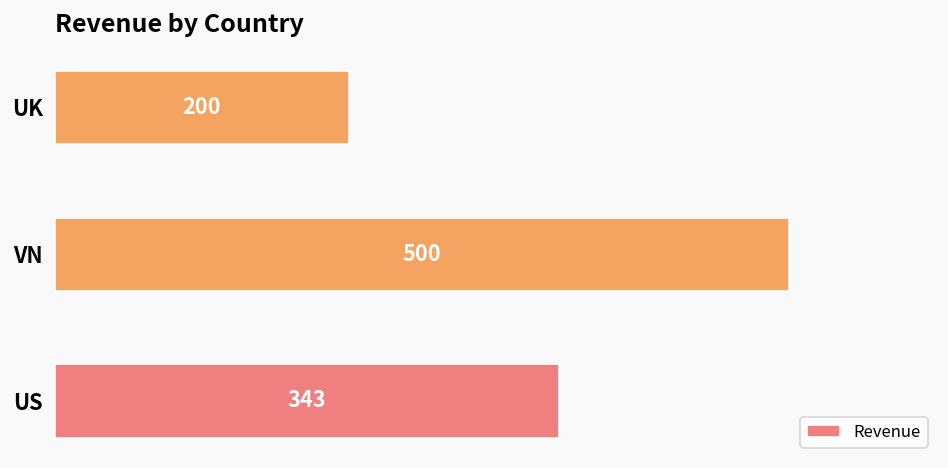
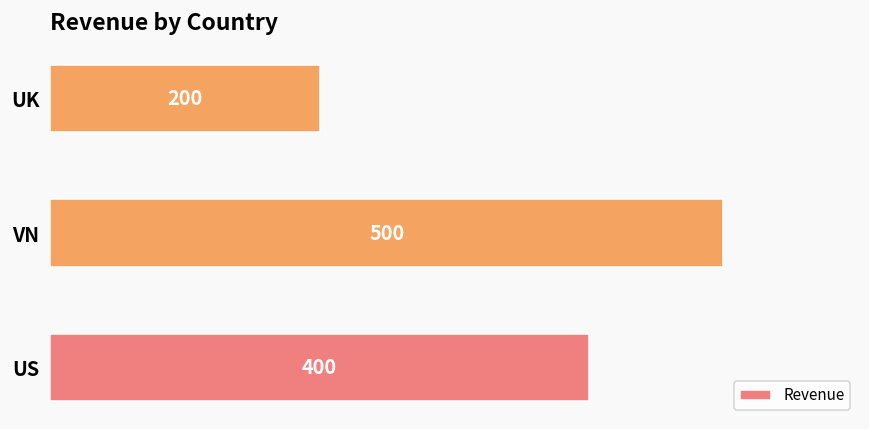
  {
    "UK": 200,
    "VN": 500,
-   "US": 343
+   "US": 400
  }
